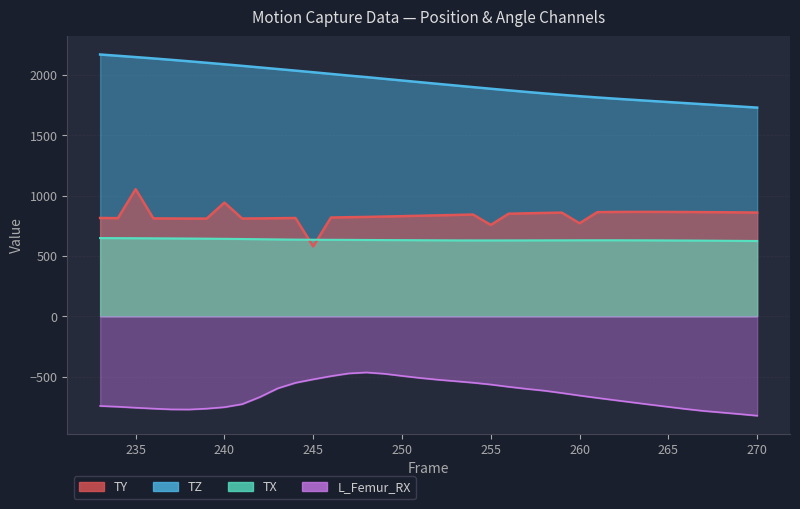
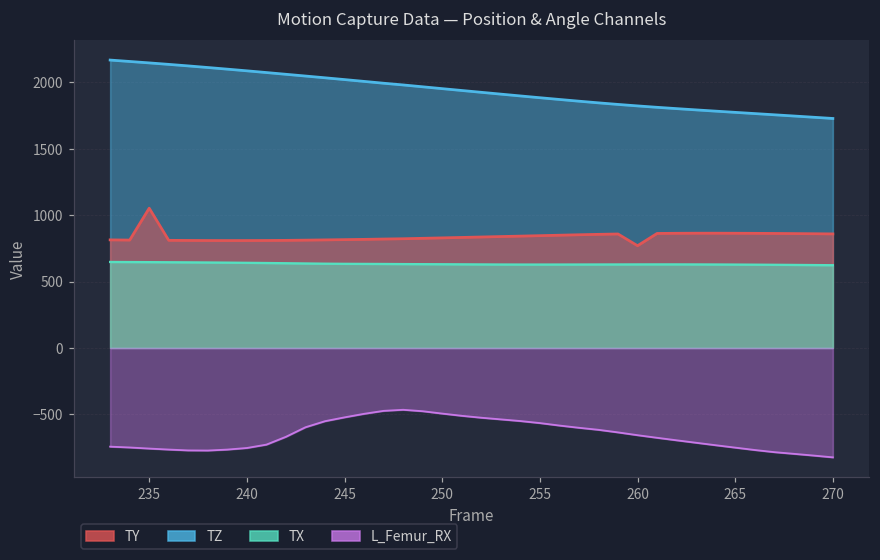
  {
    "TY": {
      "235": 1050,
-     "240": 940,
-     "245": 580,
+     "240": 810,
+     "245": 820,
      "250": 830,
-     "255": 760,
+     "255": 850,
      "260": 770,
      "265": 860,
      "270": 860
    }
  }
